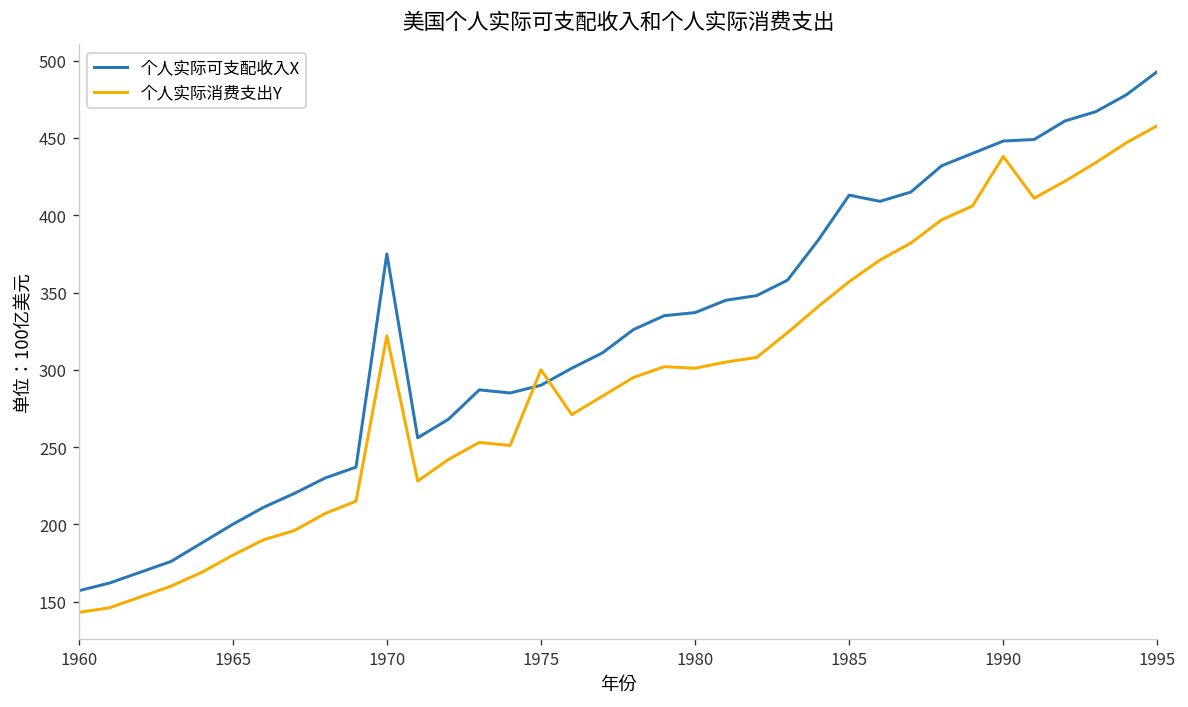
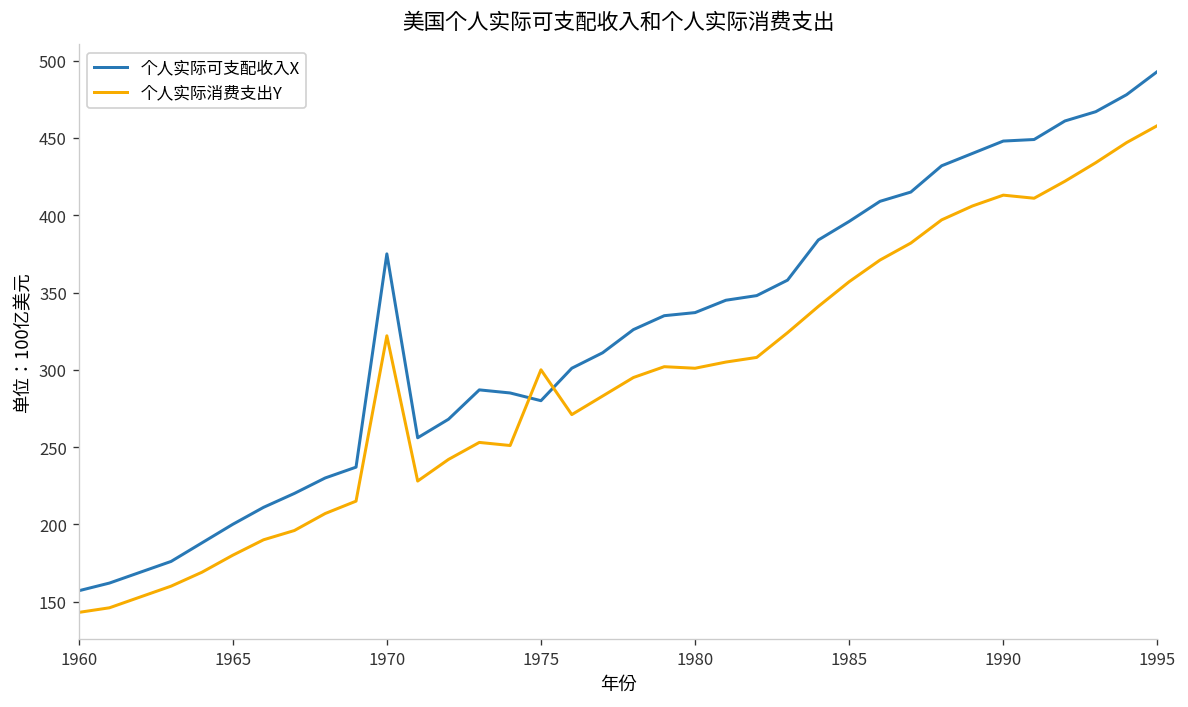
  {
    "个人实际可支配收入X": {
      "1960": 157,
      "1965": 200,
      "1970": 375,
-     "1975": 290,
+     "1975": 280,
      "1980": 337,
-     "1985": 413,
+     "1985": 396,
      "1990": 448,
      "1995": 493
    },
    "个人实际消费支出Y": {
      "1960": 143,
      "1965": 180,
      "1970": 322,
      "1975": 300,
      "1980": 301,
      "1985": 357,
-     "1990": 438,
+     "1990": 413,
      "1995": 458
    }
  }
